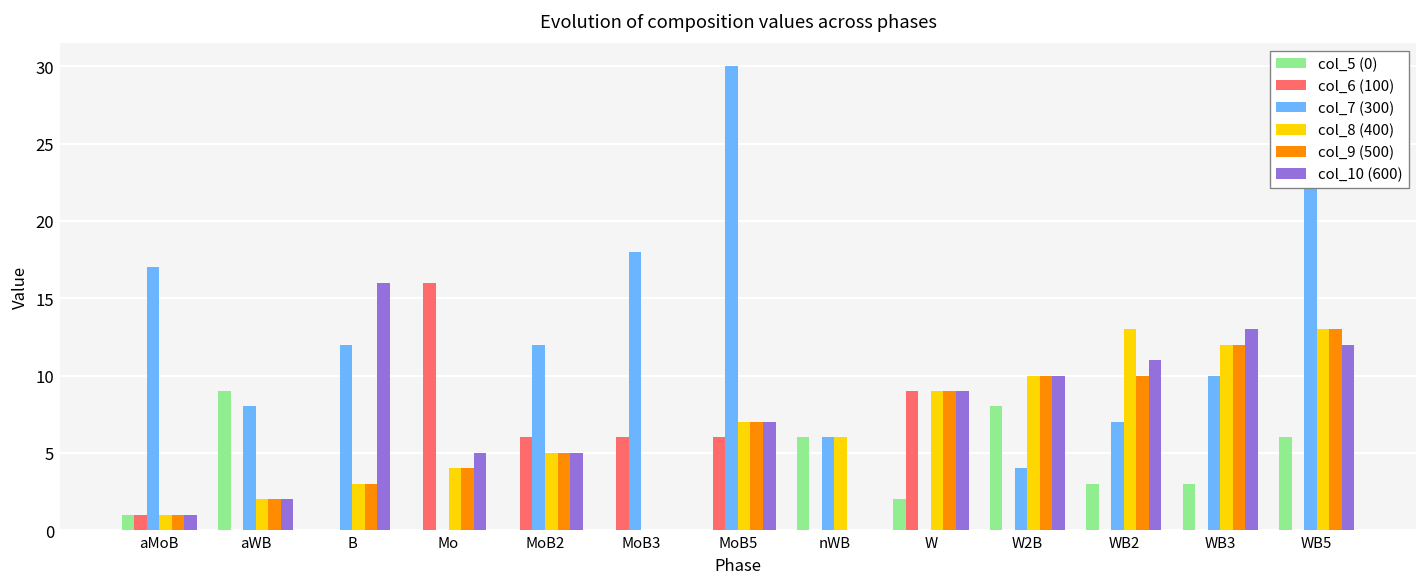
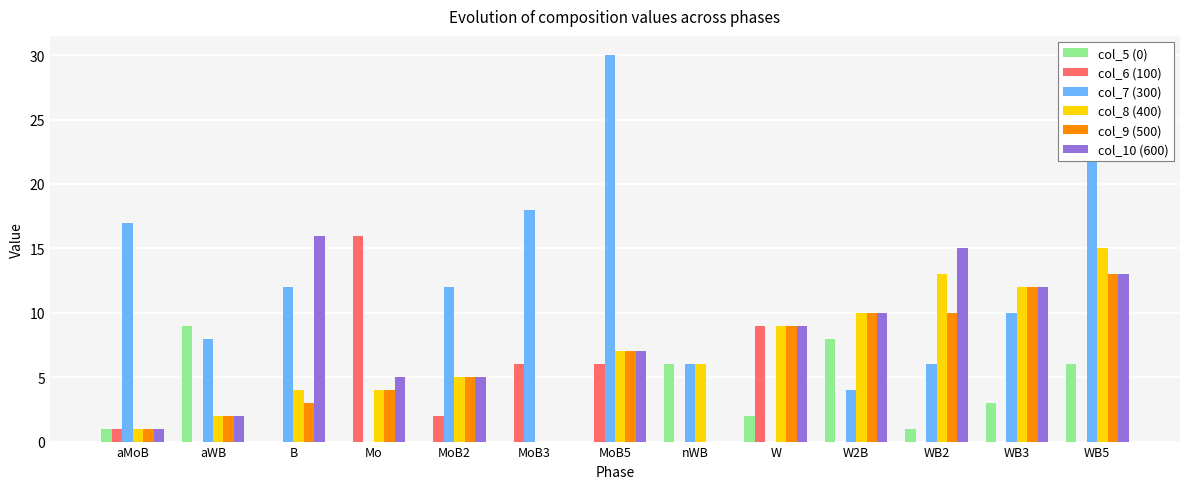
  {
    "col_5 (0)": {
      "aMoB": 1,
      "aWB": 9,
      "B": 0,
      "Mo": 0,
      "MoB2": 0,
      "MoB3": 0,
      "MoB5": 0,
      "nWB": 6,
      "W": 2,
      "W2B": 8,
-     "WB2": 3,
+     "WB2": 1,
      "WB3": 3,
      "WB5": 6
    },
    "col_6 (100)": {
      "aMoB": 1,
      "aWB": 0,
      "B": 0,
      "Mo": 16,
-     "MoB2": 6,
+     "MoB2": 2,
      "MoB3": 6,
      "MoB5": 6,
      "nWB": 0,
      "W": 9,
      "W2B": 0,
      "WB2": 0,
      "WB3": 0,
      "WB5": 0
    },
    "col_7 (300)": {
      "aMoB": 17,
      "aWB": 8,
      "B": 12,
      "Mo": 0,
      "MoB2": 12,
      "MoB3": 18,
      "MoB5": 30,
      "nWB": 6,
      "W": 0,
      "W2B": 4,
-     "WB2": 7,
+     "WB2": 6,
      "WB3": 10
    },
    "col_8 (400)": {
      "aMoB": 1,
      "aWB": 2,
-     "B": 3,
+     "B": 4,
      "Mo": 4,
      "MoB2": 5,
      "MoB3": 0,
      "MoB5": 7,
      "nWB": 6,
      "W": 9,
      "W2B": 10,
      "WB2": 13,
      "WB3": 12,
-     "WB5": 13
+     "WB5": 15
    },
    "col_9 (500)": {
      "aMoB": 1,
      "aWB": 2,
      "B": 3,
      "Mo": 4,
      "MoB2": 5,
      "MoB3": 0,
      "MoB5": 7,
      "nWB": 0,
      "W": 9,
      "W2B": 10,
      "WB2": 10,
      "WB3": 12,
      "WB5": 13
    },
    "col_10 (600)": {
      "aMoB": 1,
      "aWB": 2,
      "B": 16,
      "Mo": 5,
      "MoB2": 5,
      "MoB3": 0,
      "MoB5": 7,
      "nWB": 0,
      "W": 9,
      "W2B": 10,
-     "WB2": 11,
-     "WB3": 13,
-     "WB5": 12
+     "WB2": 15,
+     "WB3": 12,
+     "WB5": 13
    }
  }
